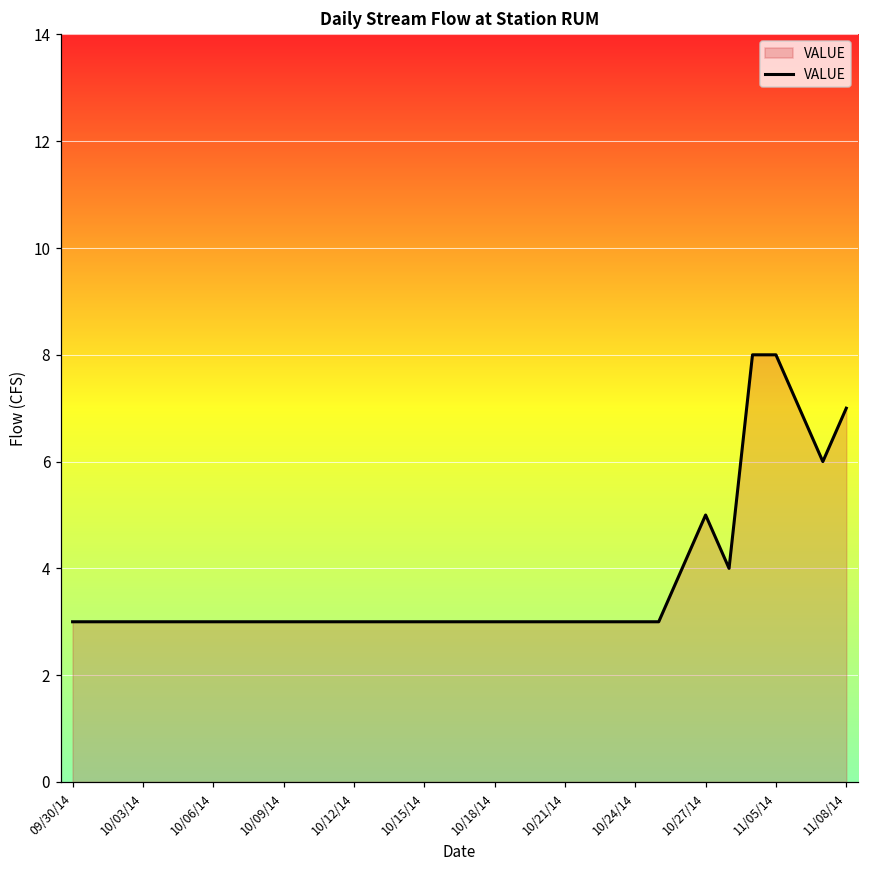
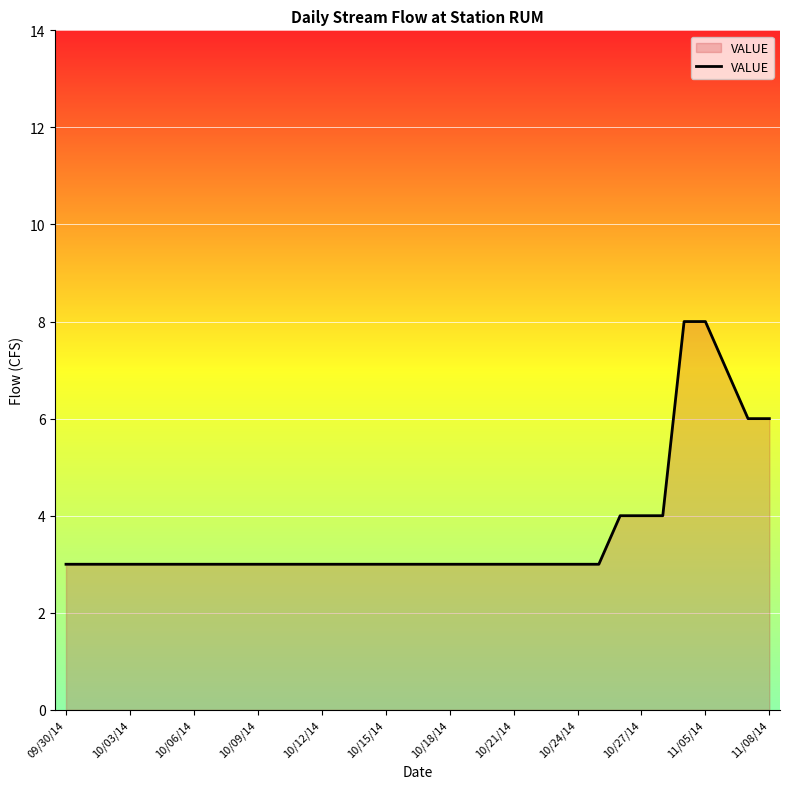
  {
    "09/30/14": 3,
    "10/03/14": 3,
    "10/06/14": 3,
    "10/09/14": 3,
    "10/12/14": 3,
    "10/15/14": 3,
    "10/18/14": 3,
    "10/21/14": 3,
    "10/24/14": 3,
-   "10/27/14": 5,
+   "10/27/14": 4,
    "11/05/14": 8,
-   "11/08/14": 7
+   "11/08/14": 6
  }
